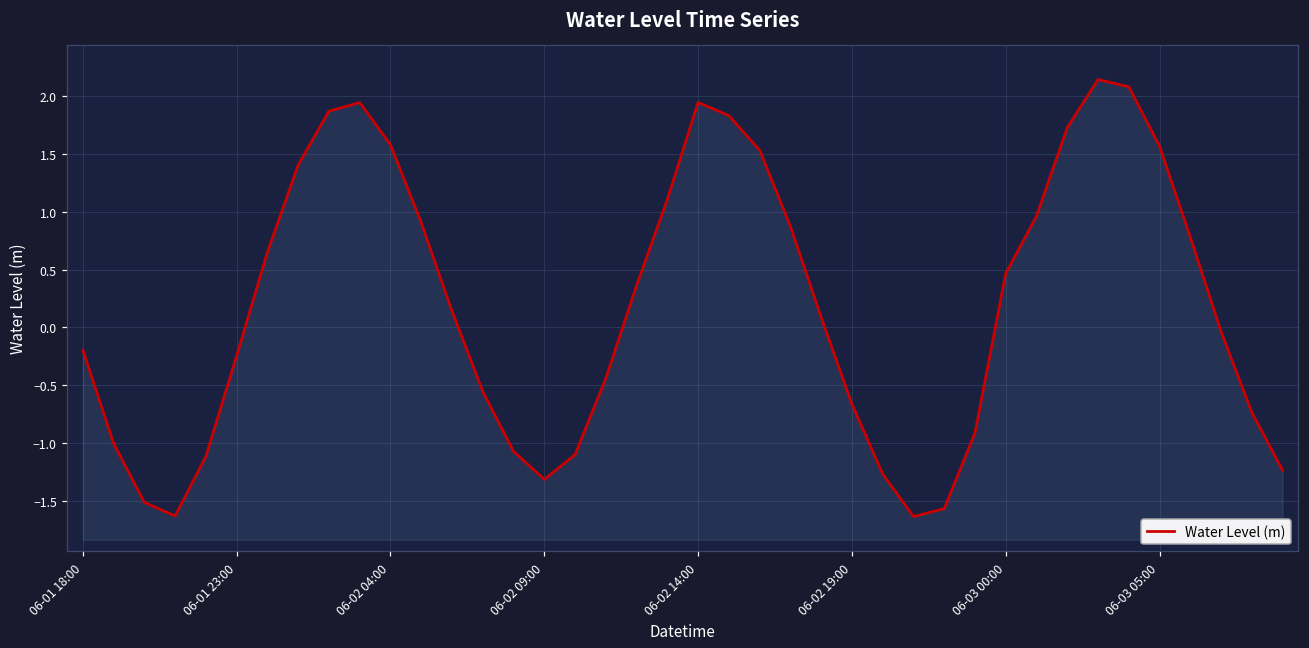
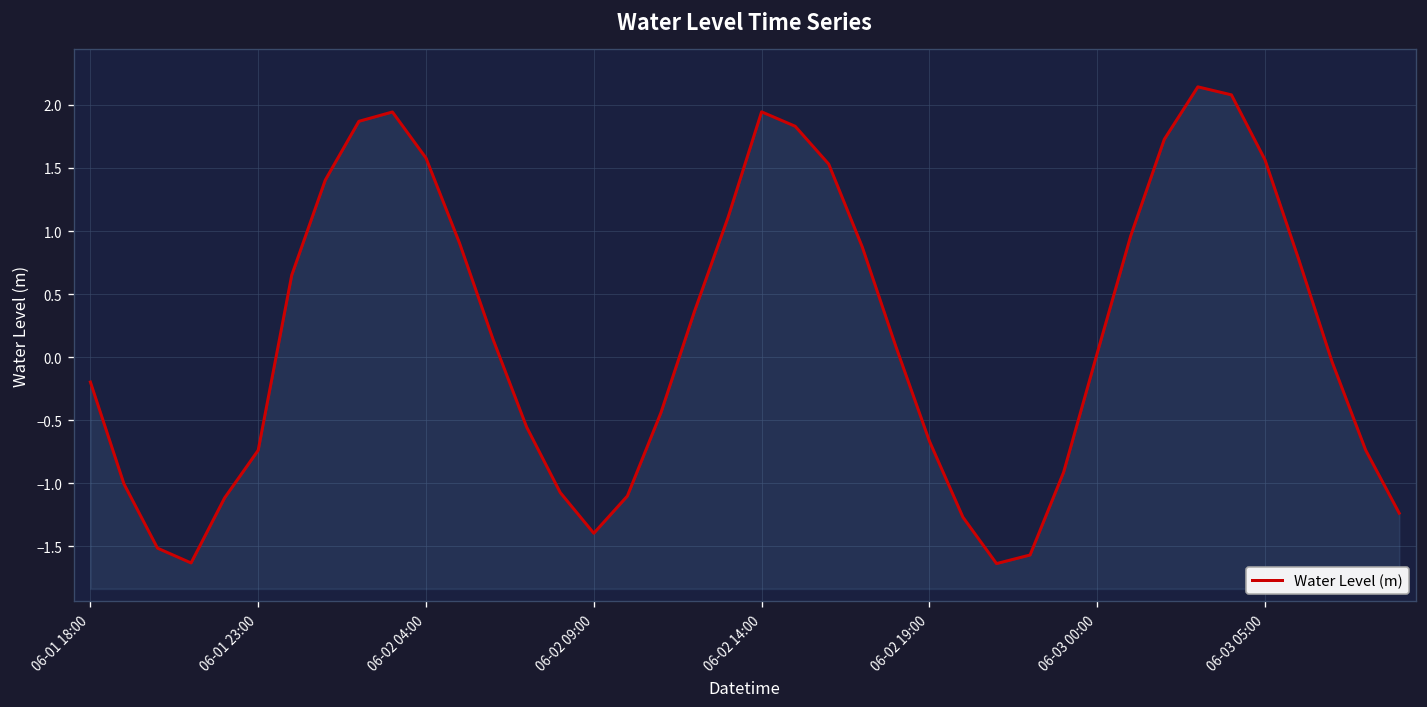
  {
    "06-01 18:00": -0.20,
-   "06-01 23:00": -0.25,
+   "06-01 23:00": -0.74,
    "06-02 04:00": 1.58,
-   "06-02 09:00": -1.32,
+   "06-02 09:00": -1.40,
    "06-02 14:00": 1.94,
    "06-02 19:00": -0.66,
-   "06-03 00:00": 0.47,
+   "06-03 00:00": 0.03,
    "06-03 05:00": 1.56
  }
